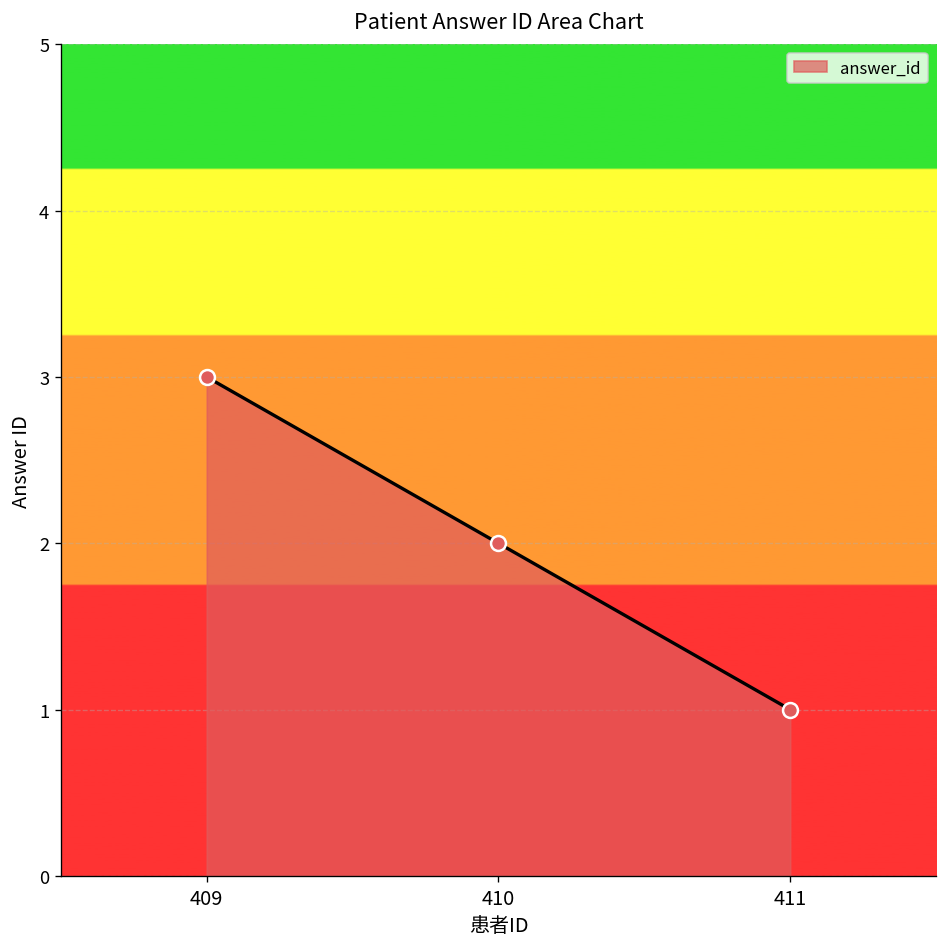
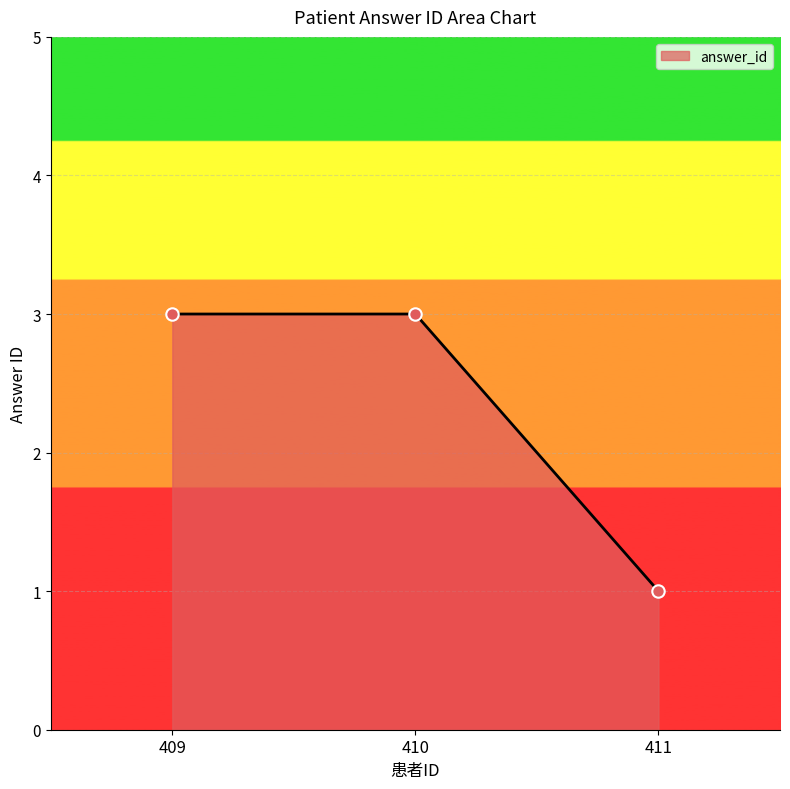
  {
    "409": 3,
-   "410": 2,
+   "410": 3,
    "411": 1
  }
